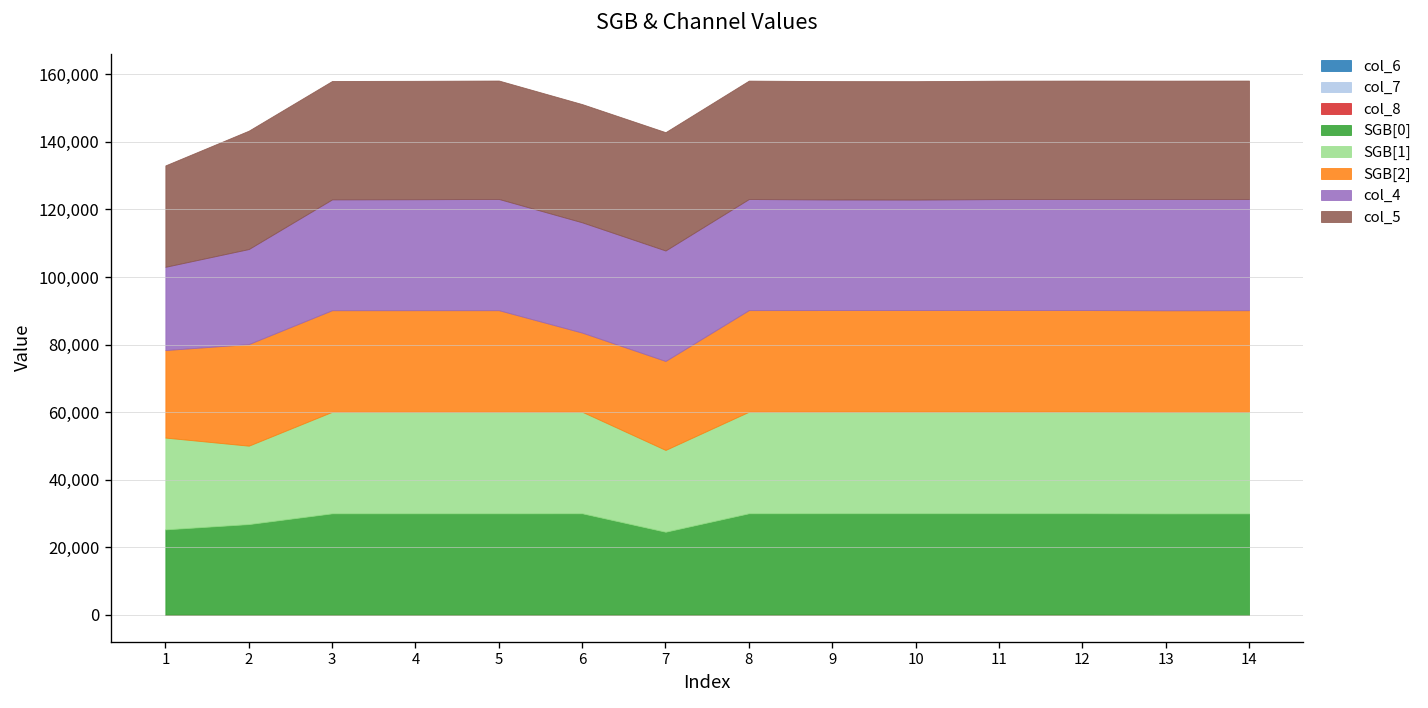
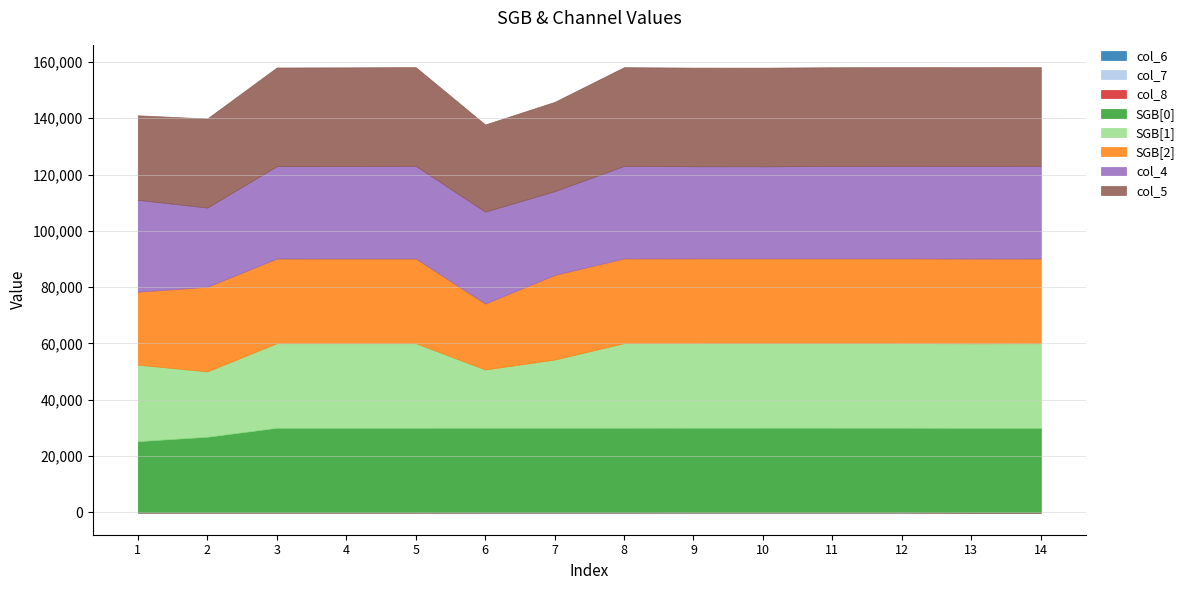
  {
    "col_8": {
      "13": "0",
      "14": "0"
    },
    "SGB[0]": {
      "1": "25,000",
      "2": "27,000",
      "3": "30,000",
      "4": "30,000",
      "5": "30,000",
      "6": "30,000",
-     "7": "25,000",
+     "7": "30,000",
      "8": "30,000",
      "9": "30,000",
      "10": "30,000",
      "11": "30,000",
      "12": "30,000",
      "13": "30,000",
      "14": "30,000"
    },
    "SGB[1]": {
      "1": "27,000",
      "2": "23,000",
      "3": "30,000",
      "4": "30,000",
      "5": "30,000",
-     "6": "30,000",
+     "6": "21,000",
      "7": "24,000",
      "8": "30,000",
      "9": "30,000",
      "10": "30,000",
      "11": "30,000",
      "12": "30,000",
      "13": "30,000",
      "14": "30,000"
    },
    "SGB[2]": {
      "1": "26,000",
      "2": "30,000",
      "3": "30,000",
      "4": "30,000",
      "5": "30,000",
      "6": "23,000",
-     "7": "26,000",
+     "7": "30,000",
      "8": "30,000",
      "9": "30,000",
      "10": "30,000",
      "11": "30,000",
      "12": "30,000",
      "13": "30,000",
      "14": "30,000"
    },
    "col_4": {
-     "1": "25,000",
+     "1": "33,000",
      "2": "28,000",
      "3": "33,000",
      "4": "33,000",
      "5": "33,000",
      "6": "33,000",
-     "7": "33,000",
+     "7": "30,000",
      "8": "33,000",
      "9": "33,000",
      "10": "33,000",
      "11": "33,000",
      "12": "33,000",
      "13": "33,000",
      "14": "33,000"
    },
    "col_5": {
      "1": "30,000",
-     "2": "35,000",
+     "2": "32,000",
      "3": "35,000",
      "4": "35,000",
      "5": "35,000",
-     "6": "35,000",
-     "7": "35,000",
+     "6": "31,000",
+     "7": "32,000",
      "8": "35,000",
      "9": "35,000",
      "10": "35,000",
      "11": "35,000",
      "12": "35,000",
      "13": "35,000",
      "14": "35,000"
    }
  }
